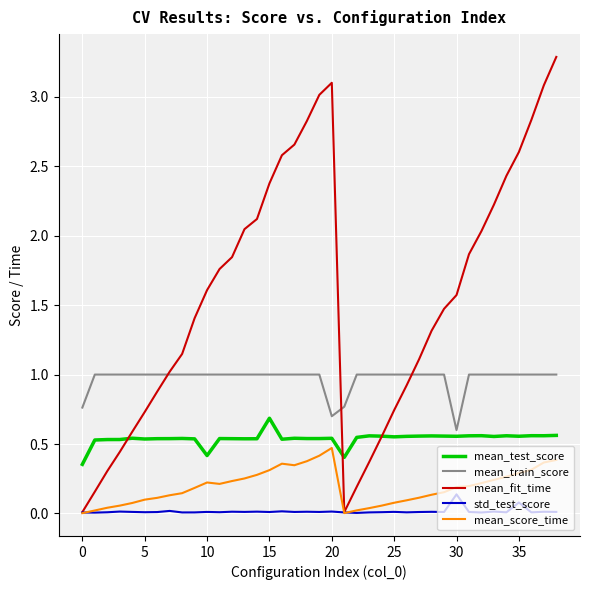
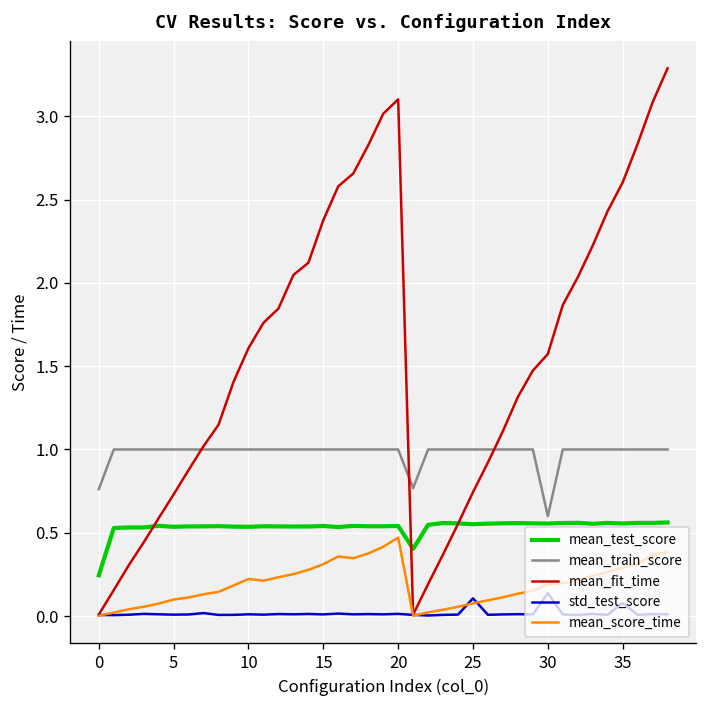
  {
    "mean_test_score": {
-     "0": 0.35,
+     "0": 0.24,
      "5": 0.54,
-     "10": 0.42,
-     "15": 0.69,
+     "10": 0.54,
+     "15": 0.54,
      "20": 0.54,
      "25": 0.55,
      "30": 0.56,
      "35": 0.56
    },
    "mean_train_score": {
      "0": 0.76,
      "5": 1.0,
      "10": 1.0,
      "15": 1.0,
-     "20": 0.7,
+     "20": 1.0,
      "25": 1.0,
      "30": 0.6,
      "35": 1.0
    },
    "mean_fit_time": {
      "5": 0.73,
      "10": 1.61,
      "15": 2.38,
      "20": 3.10,
      "25": 0.74,
      "30": 1.57,
      "35": 2.60
    },
    "std_test_score": {
      "5": 0.01,
      "10": 0.01,
      "15": 0.01,
      "20": 0.01,
-     "25": 0.01
+     "25": 0.11
    },
    "mean_score_time": {
      "5": 0.10,
      "10": 0.22,
      "15": 0.31,
      "20": 0.47,
      "25": 0.08
    }
  }
